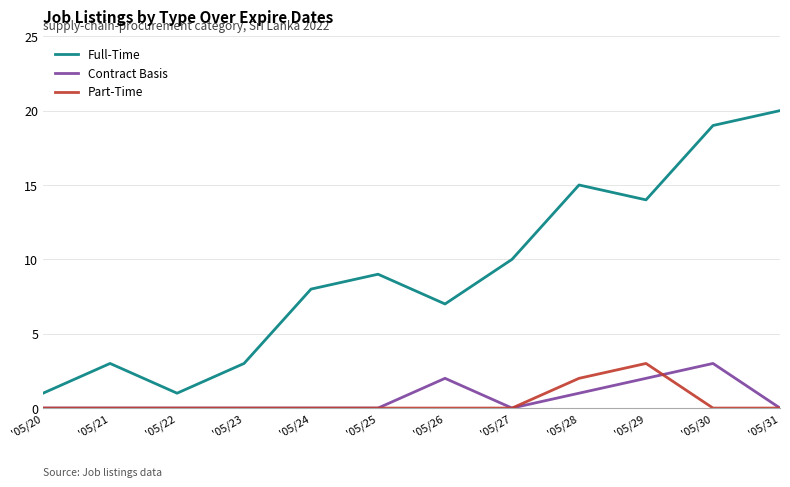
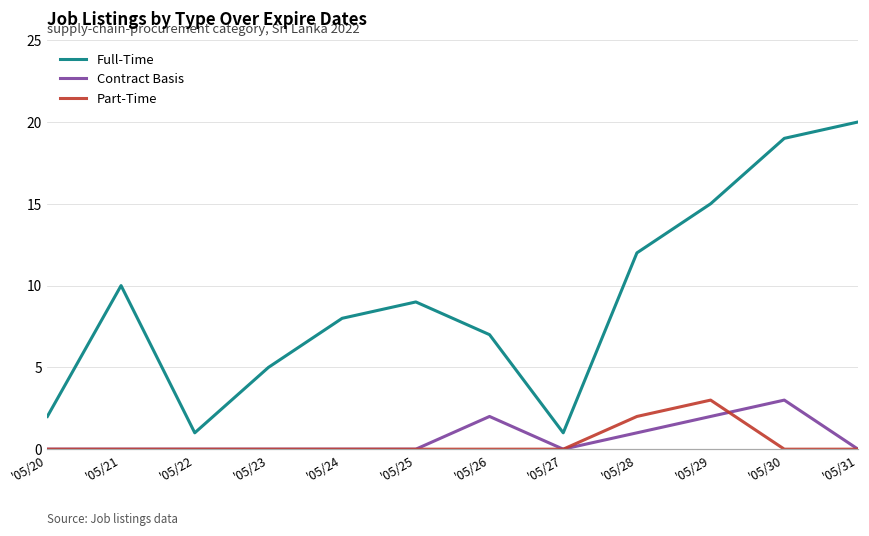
  {
    "Full-Time": {
-     "'05/20": 1,
-     "'05/21": 3,
+     "'05/20": 2,
+     "'05/21": 10,
      "'05/22": 1,
-     "'05/23": 3,
+     "'05/23": 5,
      "'05/24": 8,
      "'05/25": 9,
      "'05/26": 7,
-     "'05/27": 10,
-     "'05/28": 15,
-     "'05/29": 14,
+     "'05/27": 1,
+     "'05/28": 12,
+     "'05/29": 15,
      "'05/30": 19,
      "'05/31": 20
    },
    "Contract Basis": {
      "'05/26": 2,
      "'05/28": 1,
      "'05/29": 2,
      "'05/30": 3
    },
    "Part-Time": {
      "'05/26": 0,
      "'05/28": 2,
      "'05/29": 3,
      "'05/30": 0
    }
  }
